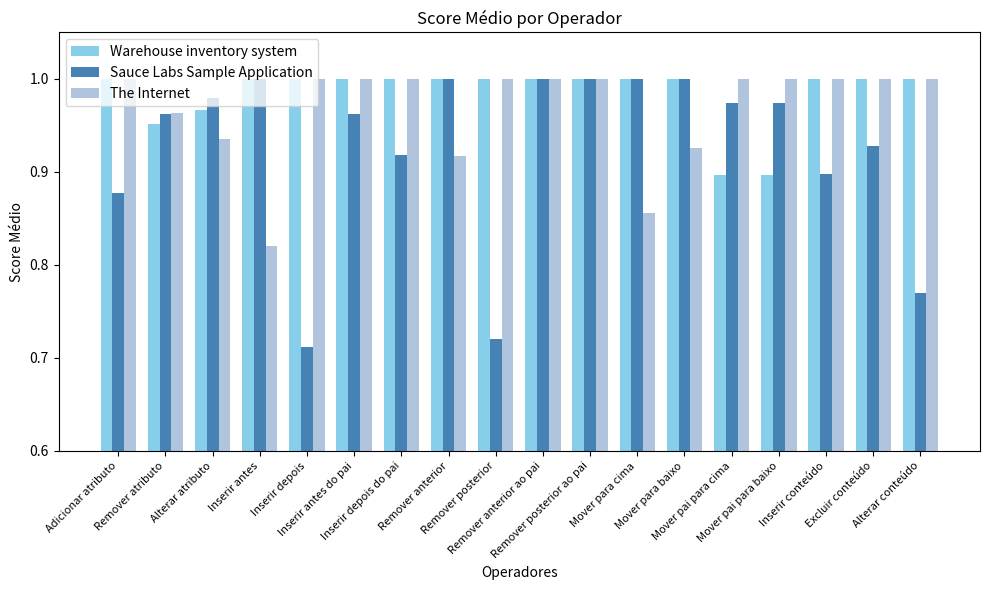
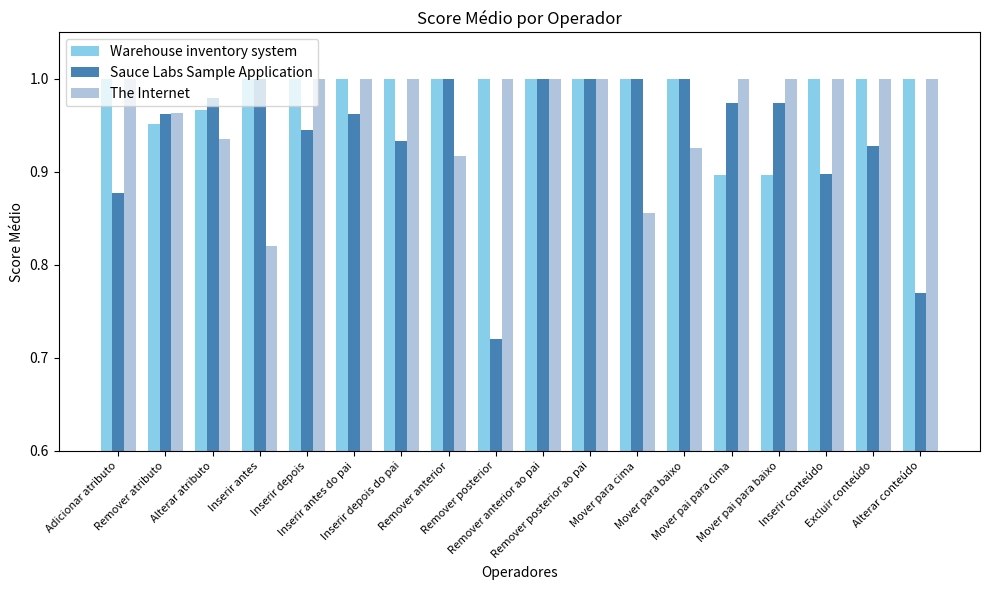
  {
    "Sauce Labs Sample Application": {
      "Adicionar atributo": 0.88,
      "Remover atributo": 0.96,
-     "Inserir depois": 0.71,
+     "Inserir depois": 0.95,
      "Inserir antes do pai": 0.96,
-     "Inserir depois do pai": 0.92,
+     "Inserir depois do pai": 0.93,
      "Remover anterior": 1.00,
      "Remover posterior": 0.72,
      "Remover anterior ao pai": 1.00,
      "Remover posterior ao pai": 1.00,
      "Mover para cima": 1.00,
      "Mover para baixo": 1.00,
      "Mover pai para cima": 0.97,
      "Mover pai para baixo": 0.97,
      "Inserir conteúdo": 0.90,
      "Excluir conteúdo": 0.93,
      "Alterar conteúdo": 0.77
    }
  }
